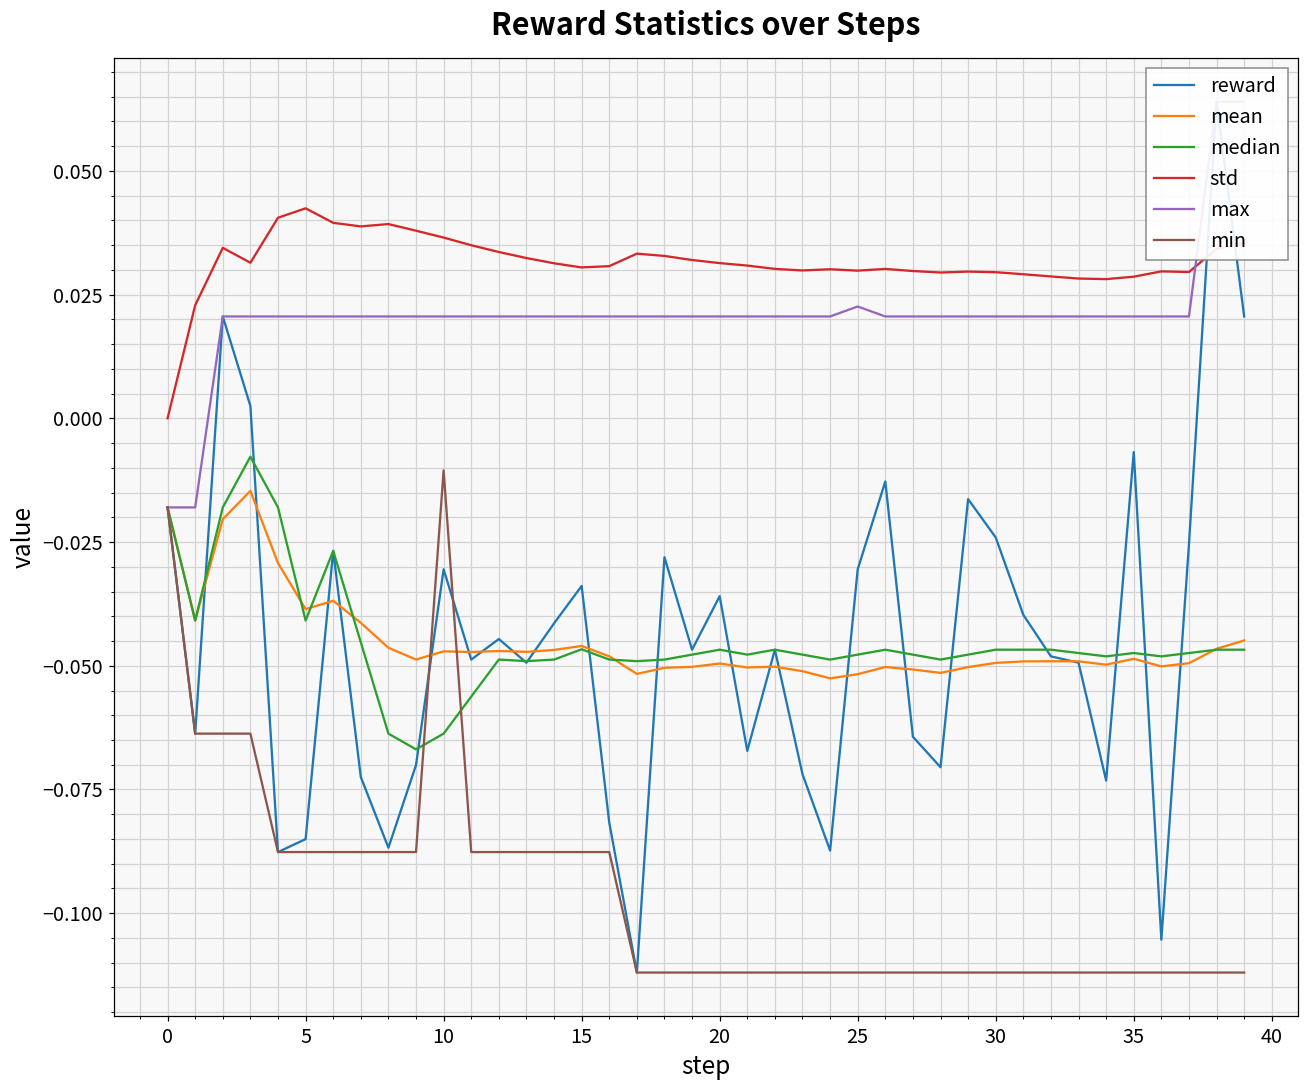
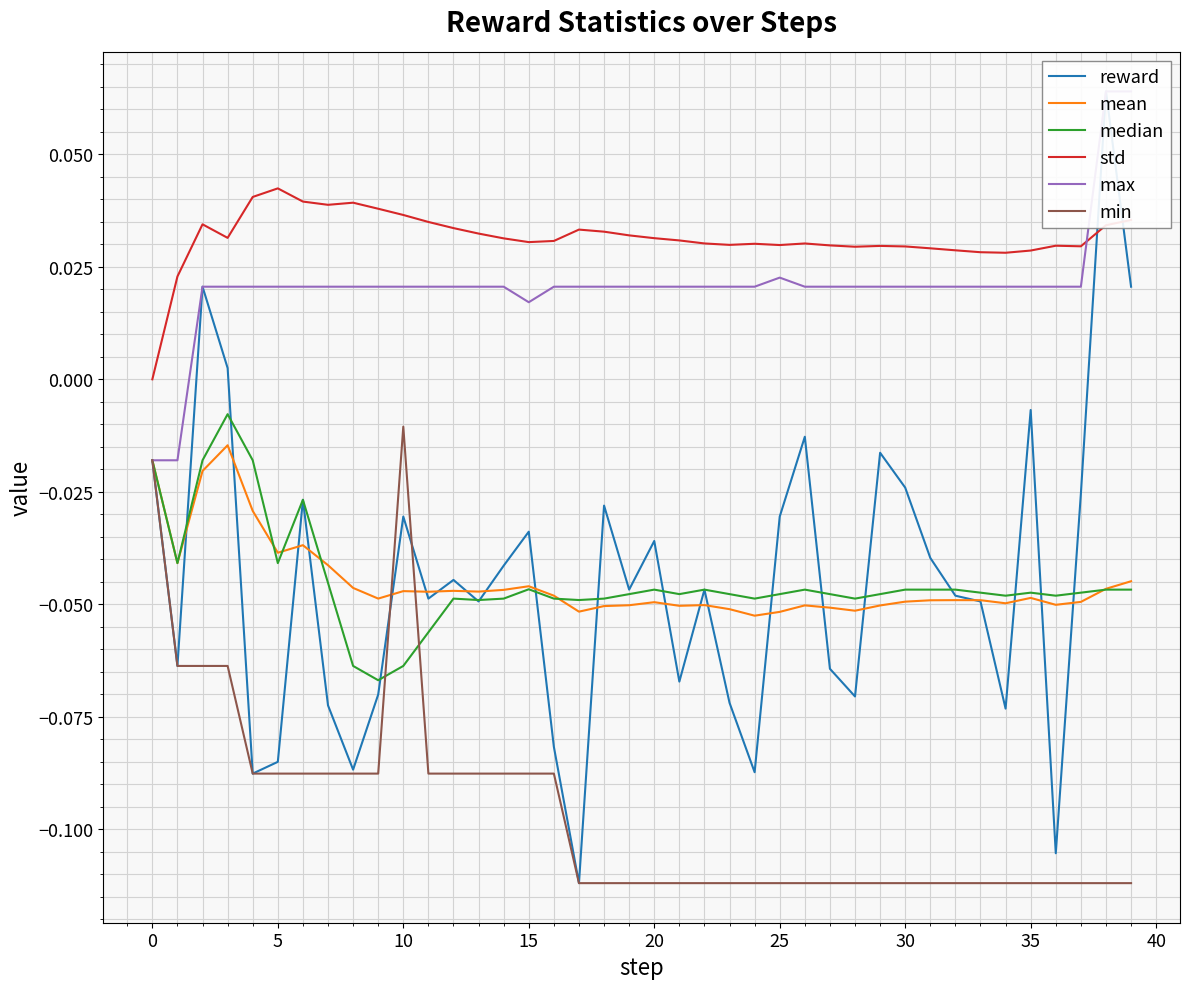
  {
    "reward": {
      "5": -0.085,
      "10": -0.031,
      "15": -0.034,
      "20": -0.036,
      "25": -0.031,
      "30": -0.024,
      "35": -0.007
    },
    "mean": {
      "5": -0.039,
      "10": -0.047,
      "15": -0.046,
      "20": -0.050,
      "25": -0.052,
      "30": -0.049,
      "35": -0.049
    },
    "median": {
      "5": -0.041,
      "10": -0.064,
      "15": -0.047,
      "20": -0.047,
      "25": -0.048,
      "30": -0.047,
      "35": -0.047
    },
    "std": {
      "0": 0.000,
      "5": 0.042,
      "10": 0.037,
      "15": 0.031,
      "20": 0.031,
      "25": 0.030,
      "30": 0.030,
      "35": 0.029
    },
    "max": {
      "5": 0.021,
      "10": 0.021,
-     "15": 0.021,
+     "15": 0.017,
      "20": 0.021,
      "25": 0.023,
      "30": 0.021,
      "35": 0.021
    },
    "min": {
      "5": -0.088,
      "10": -0.011,
      "15": -0.088,
      "20": -0.112,
      "25": -0.112,
      "30": -0.112,
      "35": -0.112
    }
  }
